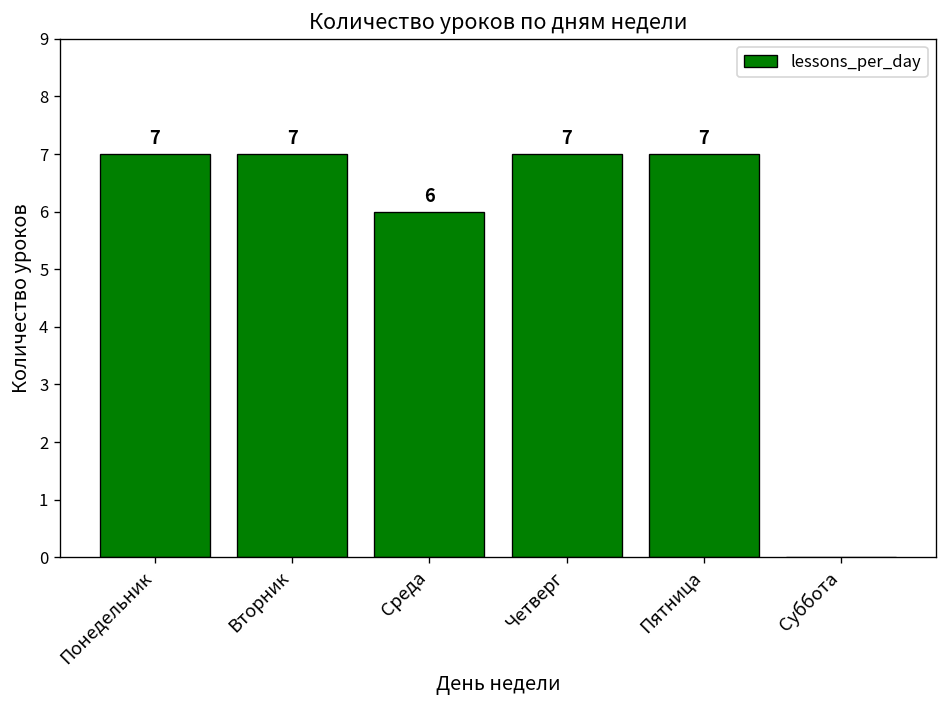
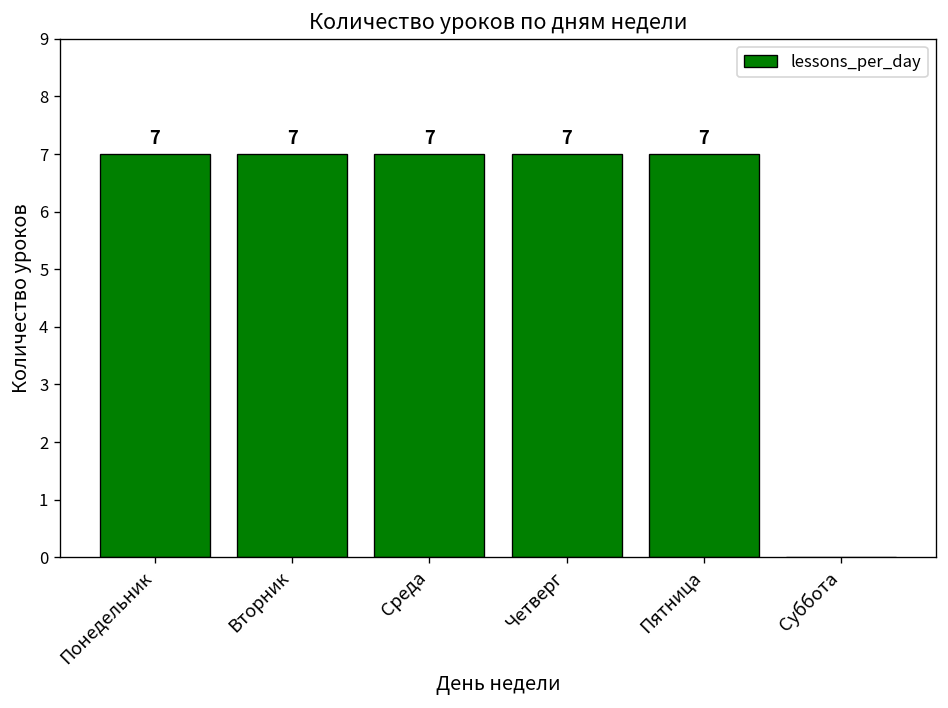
  {
    "Понедельник": 7,
    "Вторник": 7,
-   "Среда": 6,
+   "Среда": 7,
    "Четверг": 7,
    "Пятница": 7
  }
